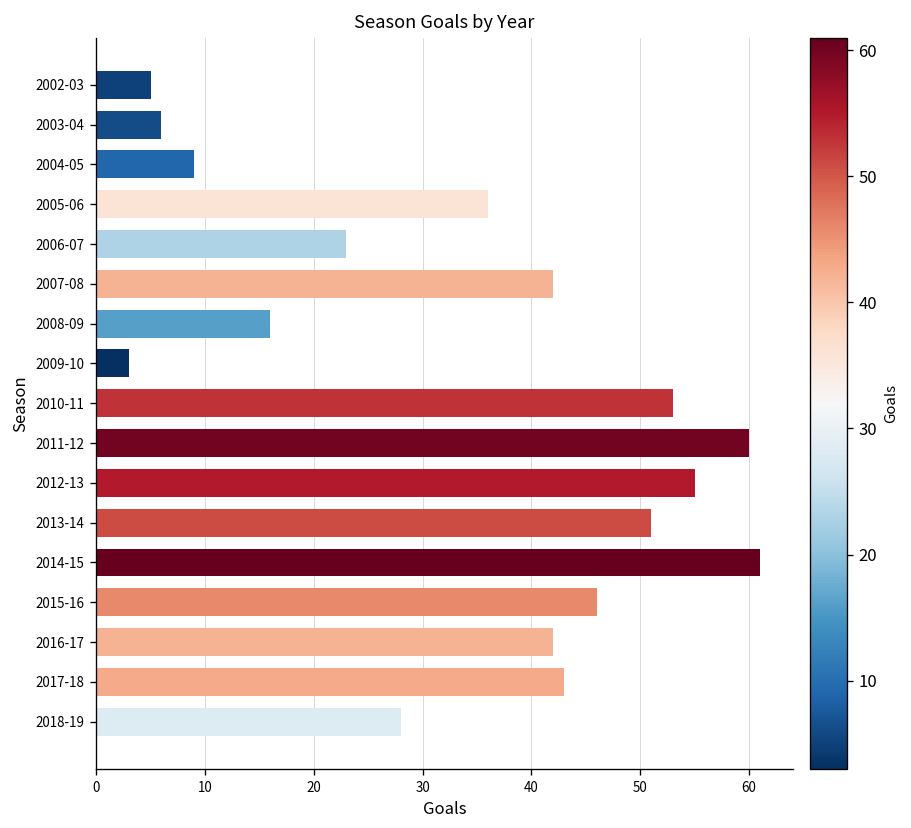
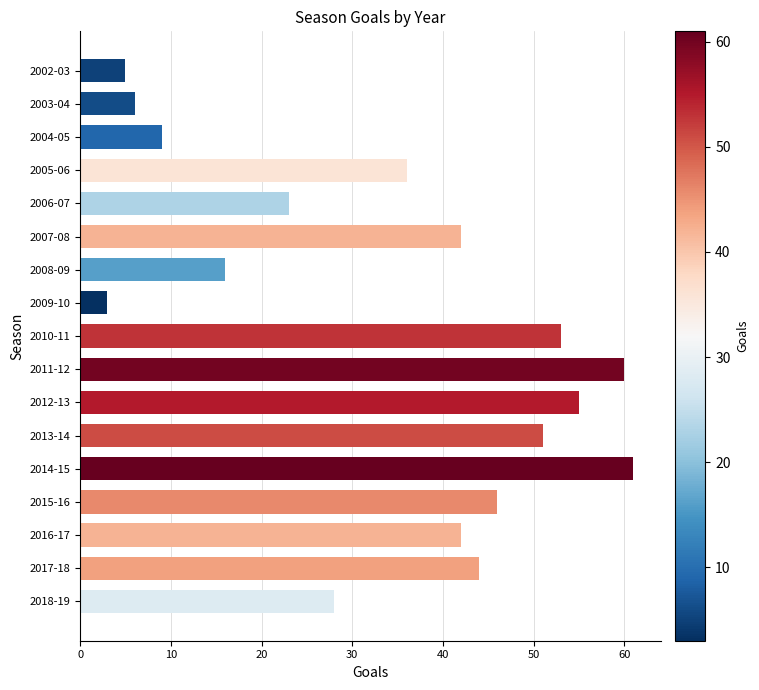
  {
    "2002-03": 5,
    "2003-04": 6,
    "2004-05": 9,
    "2005-06": 36,
    "2006-07": 23,
    "2007-08": 42,
    "2008-09": 16,
    "2009-10": 3,
    "2010-11": 53,
    "2011-12": 60,
    "2012-13": 55,
    "2013-14": 51,
    "2014-15": 61,
    "2015-16": 46,
    "2016-17": 42,
-   "2017-18": 43,
+   "2017-18": 44,
    "2018-19": 28
  }
